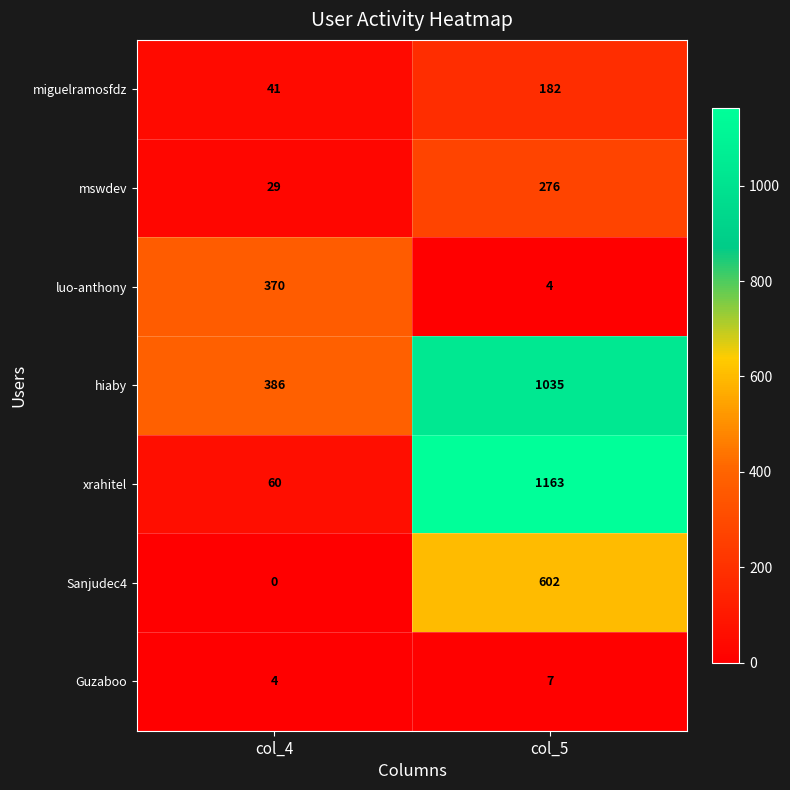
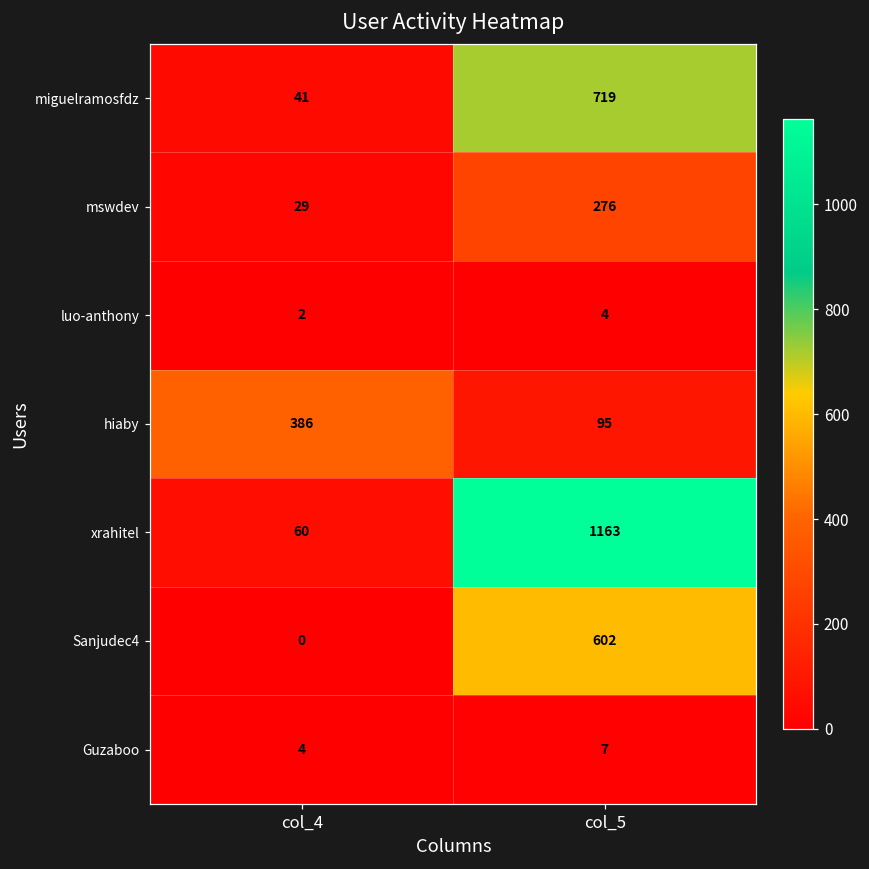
  {
    "miguelramosfdz": {
      "col_4": 41,
-     "col_5": 182
+     "col_5": 719
    },
    "mswdev": {
      "col_4": 29,
      "col_5": 276
    },
    "luo-anthony": {
-     "col_4": 370,
+     "col_4": 2,
      "col_5": 4
    },
    "hiaby": {
      "col_4": 386,
-     "col_5": 1035
+     "col_5": 95
    },
    "xrahitel": {
      "col_4": 60,
      "col_5": 1163
    },
    "Sanjudec4": {
      "col_4": 0,
      "col_5": 602
    },
    "Guzaboo": {
      "col_4": 4,
      "col_5": 7
    }
  }
